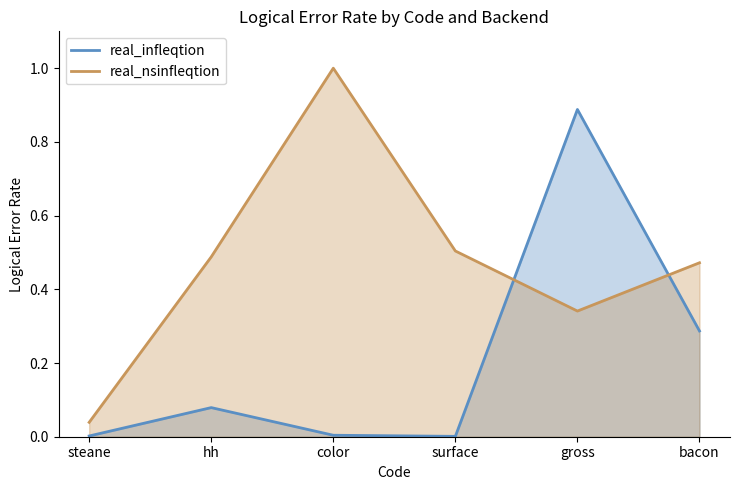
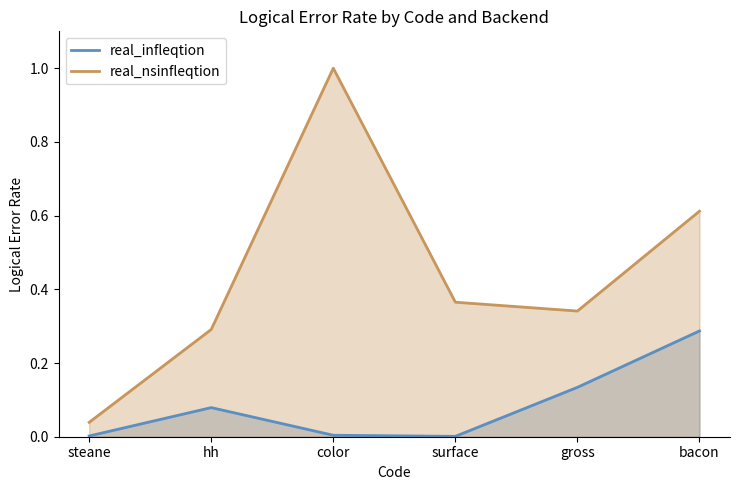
  {
    "real_infleqtion": {
      "steane": 0.00,
      "hh": 0.08,
      "color": 0.00,
      "surface": 0.00,
-     "gross": 0.89,
+     "gross": 0.13,
      "bacon": 0.29
    },
    "real_nsinfleqtion": {
      "steane": 0.04,
-     "hh": 0.49,
+     "hh": 0.29,
      "color": 1.00,
-     "surface": 0.50,
+     "surface": 0.37,
      "gross": 0.34,
-     "bacon": 0.47
+     "bacon": 0.61
    }
  }
